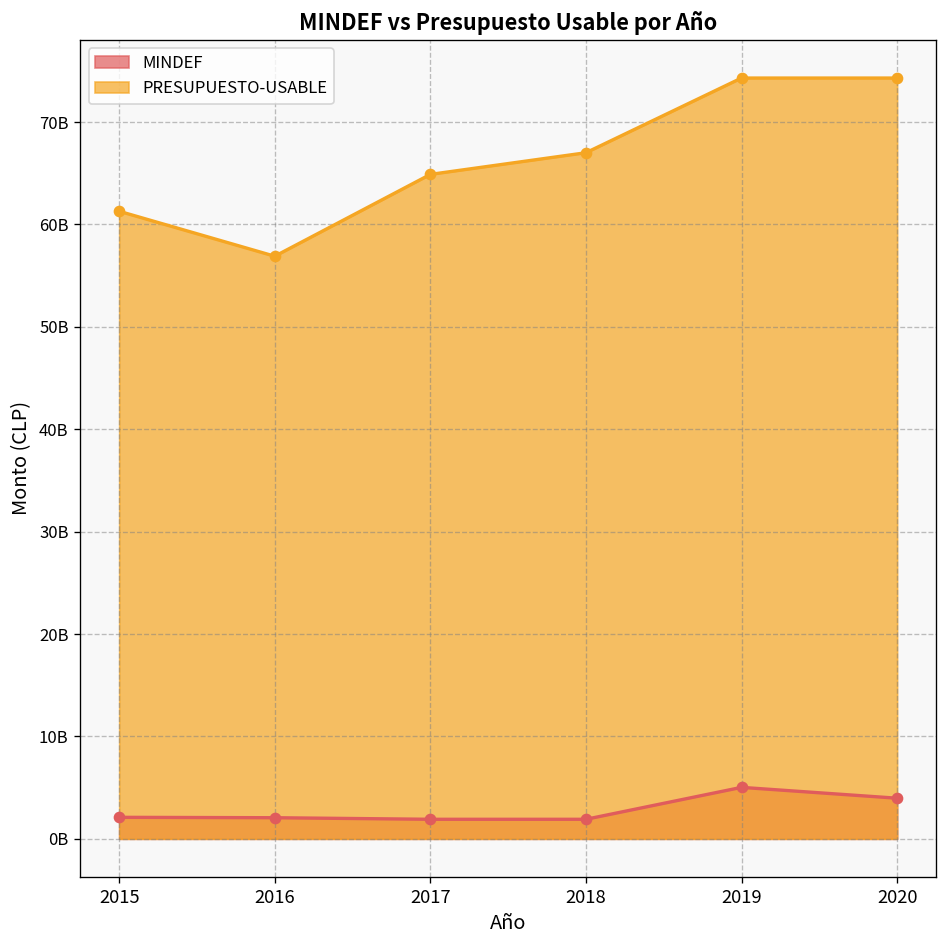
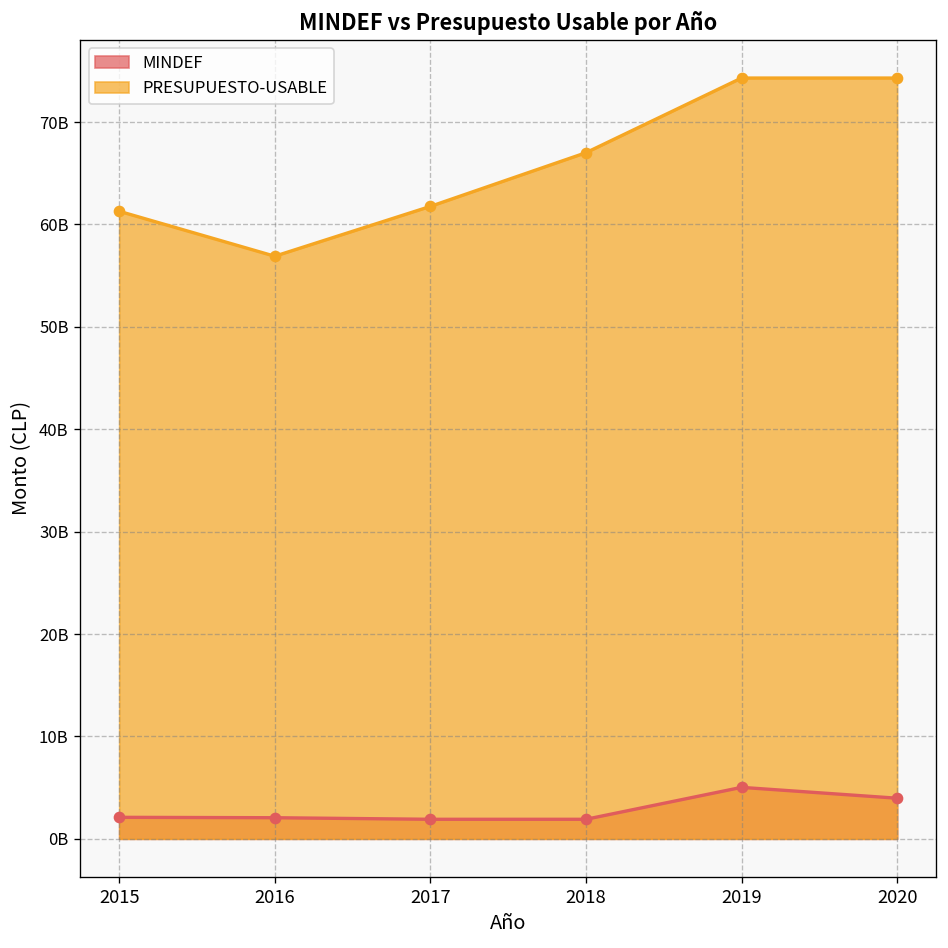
  {
    "MINDEF": {
      "2015": 2000000000,
      "2016": 2000000000,
      "2017": 2000000000,
      "2018": 2000000000,
      "2019": 5000000000,
      "2020": 4000000000
    },
    "PRESUPUESTO-USABLE": {
      "2015": 61000000000,
      "2016": 57000000000,
-     "2017": 65000000000,
+     "2017": 62000000000,
      "2018": 67000000000,
      "2019": 74000000000,
      "2020": 74000000000
    }
  }
